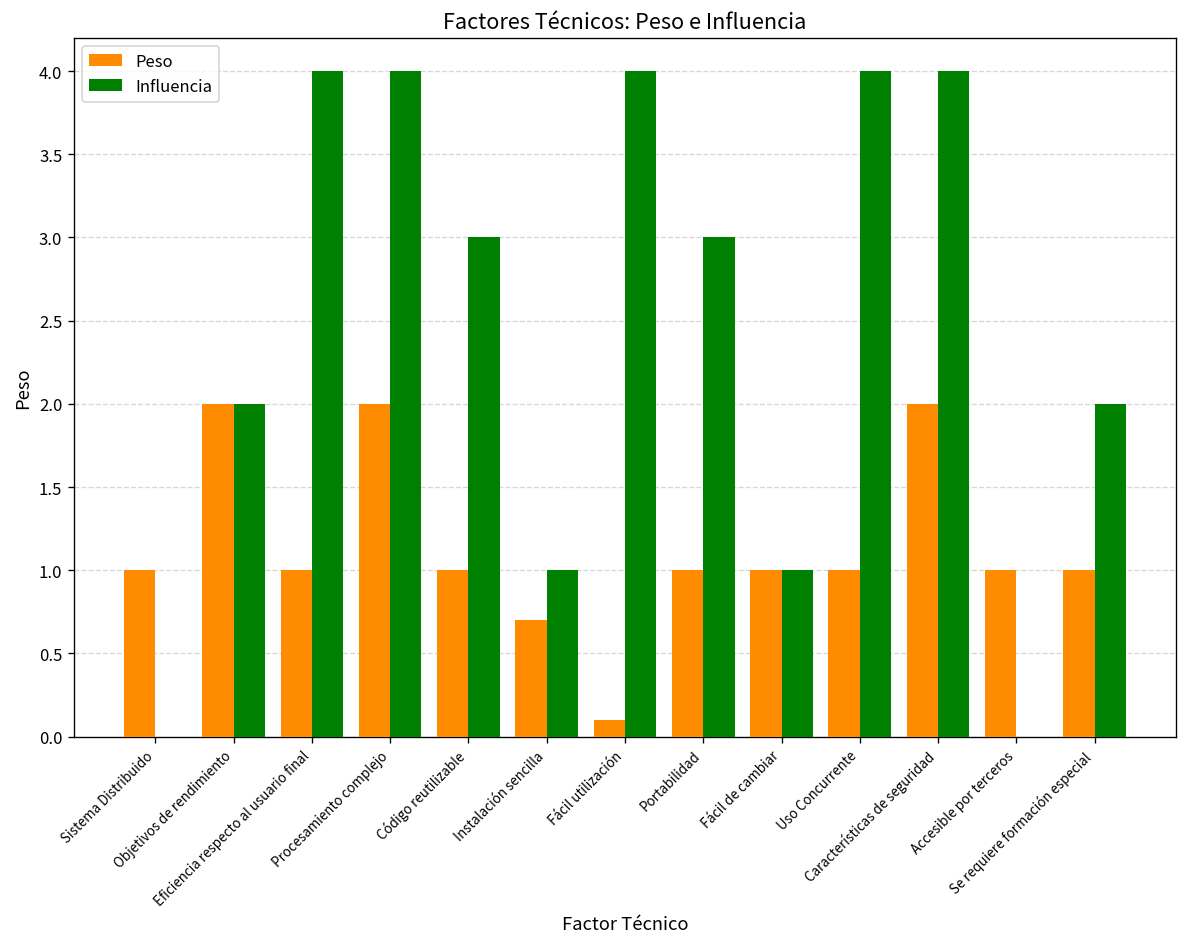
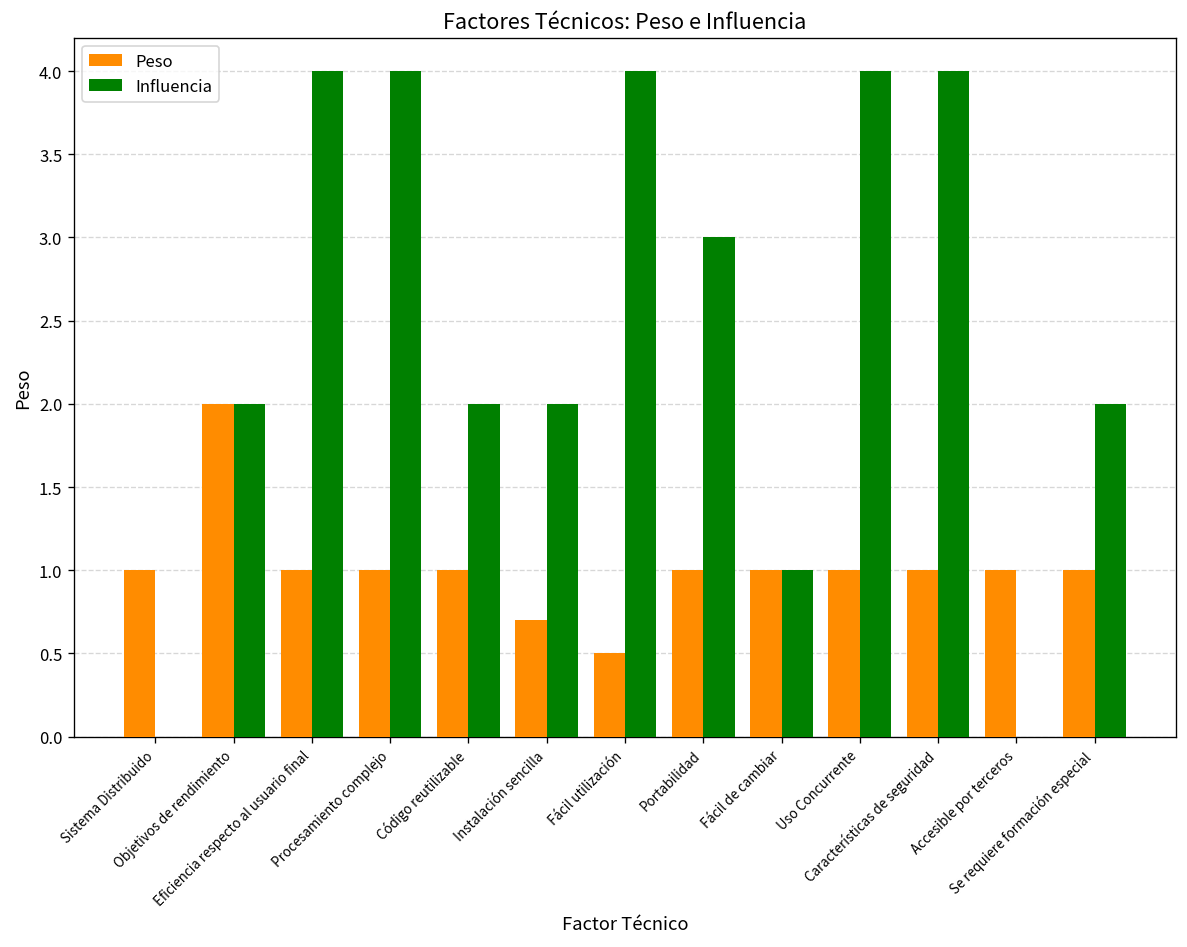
  {
    "Peso": {
      "Sistema Distribuido": 1.0,
      "Objetivos de rendimiento": 2.0,
      "Eficiencia respecto al usuario final": 1.0,
-     "Procesamiento complejo": 2,
+     "Procesamiento complejo": 1,
      "Código reutilizable": 1.0,
      "Instalación sencilla": 0.7,
-     "Fácil utilización": 0.1,
+     "Fácil utilización": 0.5,
      "Portabilidad": 1.0,
      "Fácil de cambiar": 1.0,
      "Uso Concurrente": 1.0,
-     "Características de seguridad": 2,
+     "Características de seguridad": 1,
      "Accesible por terceros": 1.0,
      "Se requiere formación especial": 1.0
    },
    "Influencia": {
      "Sistema Distribuido": 0,
      "Objetivos de rendimiento": 2,
      "Eficiencia respecto al usuario final": 4,
      "Procesamiento complejo": 4,
-     "Código reutilizable": 3,
-     "Instalación sencilla": 1,
+     "Código reutilizable": 2,
+     "Instalación sencilla": 2,
      "Fácil utilización": 4,
      "Portabilidad": 3,
      "Fácil de cambiar": 1,
      "Uso Concurrente": 4,
      "Características de seguridad": 4,
      "Accesible por terceros": 0,
      "Se requiere formación especial": 2
    }
  }
